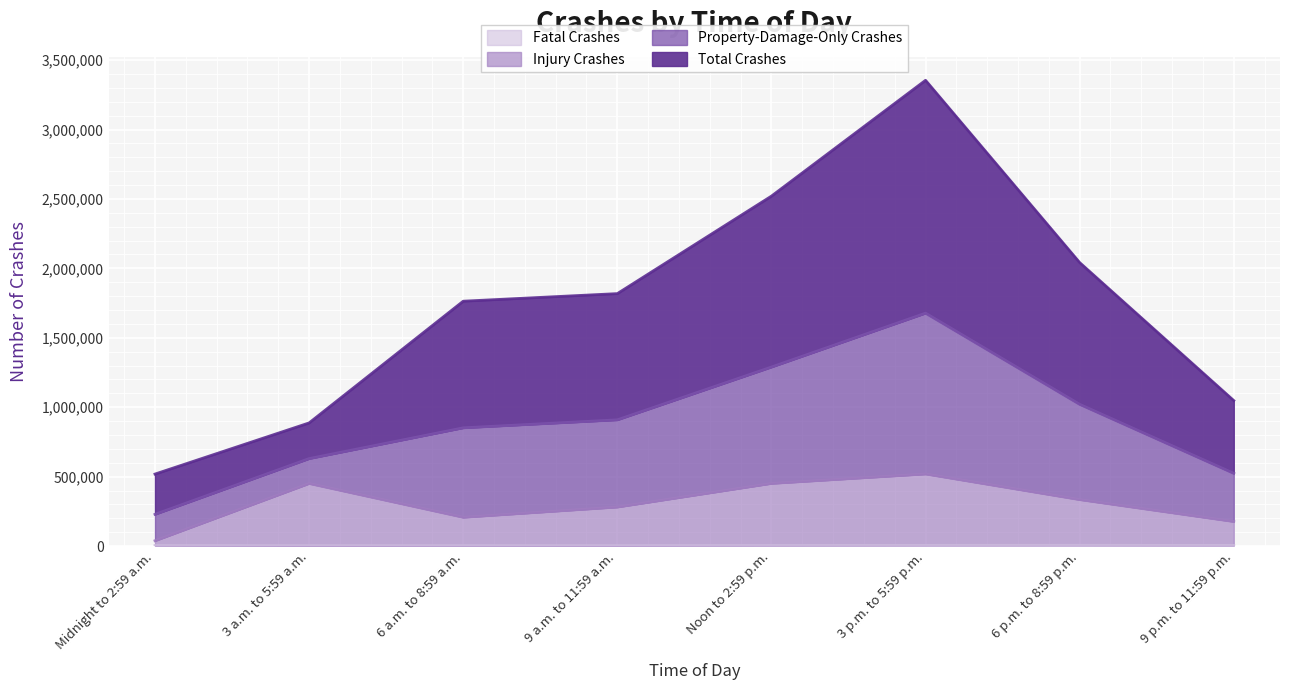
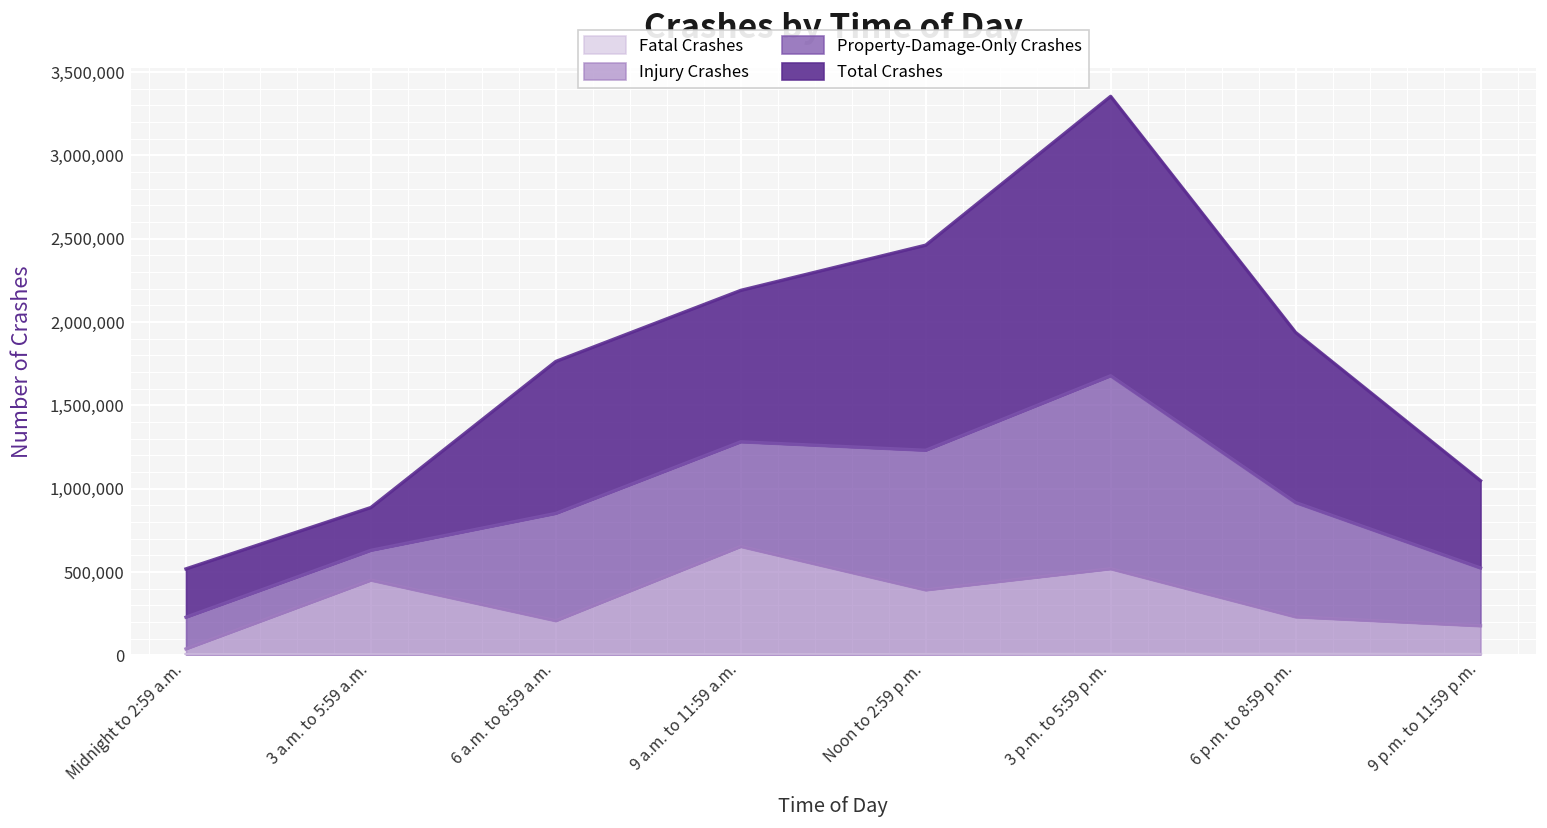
  {
    "Fatal Crashes": {
      "Midnight to 2:59 a.m.": "0",
      "3 a.m. to 5:59 a.m.": "0",
      "6 a.m. to 8:59 a.m.": "0",
      "9 a.m. to 11:59 a.m.": "0",
      "Noon to 2:59 p.m.": "0",
      "3 p.m. to 5:59 p.m.": "10,000",
      "6 p.m. to 8:59 p.m.": "10,000",
      "9 p.m. to 11:59 p.m.": "0"
    },
    "Injury Crashes": {
      "Midnight to 2:59 a.m.": "30,000",
      "3 a.m. to 5:59 a.m.": "450,000",
      "6 a.m. to 8:59 a.m.": "200,000",
-     "9 a.m. to 11:59 a.m.": "280,000",
-     "Noon to 2:59 p.m.": "450,000",
+     "9 a.m. to 11:59 a.m.": "650,000",
+     "Noon to 2:59 p.m.": "390,000",
      "3 p.m. to 5:59 p.m.": "510,000",
-     "6 p.m. to 8:59 p.m.": "330,000",
+     "6 p.m. to 8:59 p.m.": "220,000",
      "9 p.m. to 11:59 p.m.": "170,000"
    }
  }
